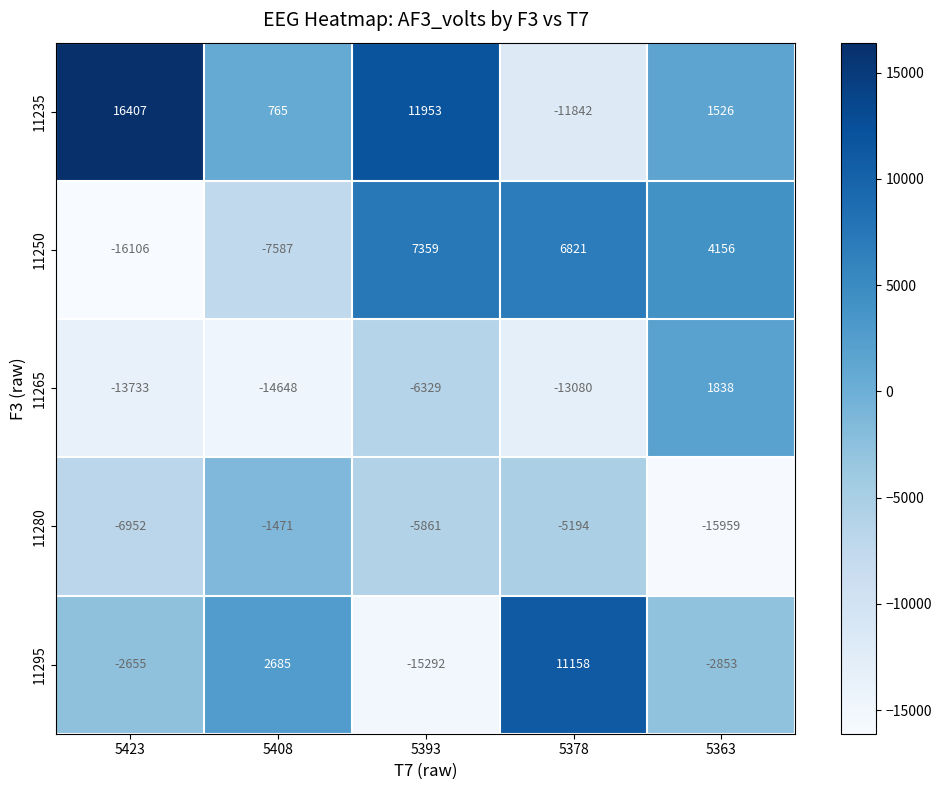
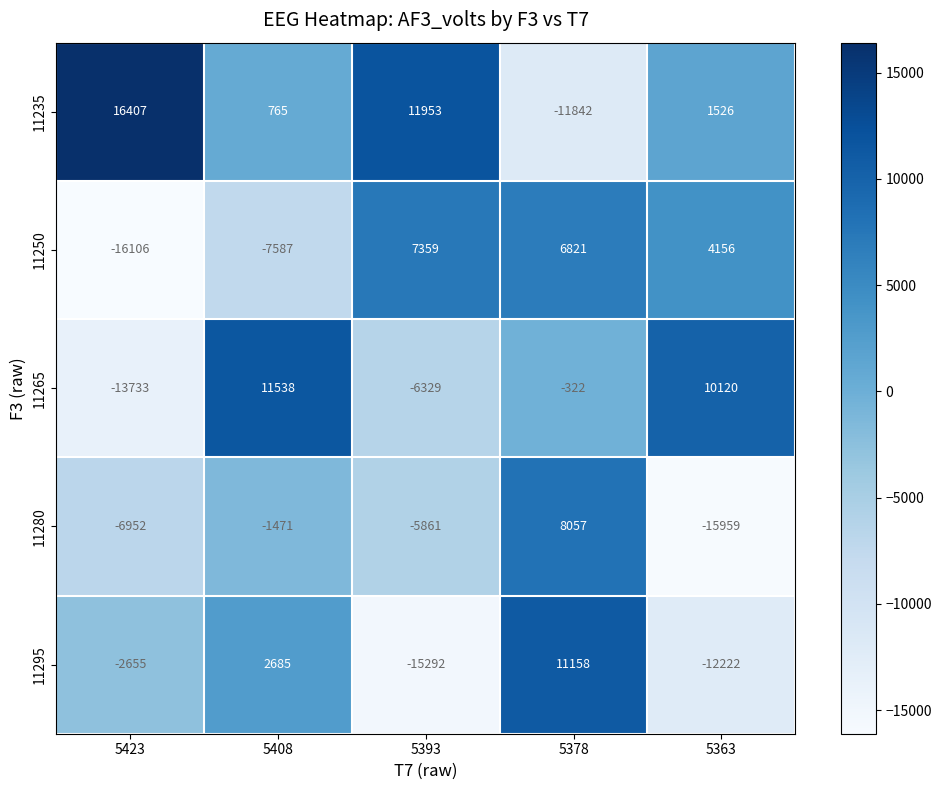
  {
    "11235": {
      "5423": 16407,
      "5408": 765,
      "5393": 11953,
      "5378": -11842,
      "5363": 1526
    },
    "11250": {
      "5423": -16106,
      "5408": -7587,
      "5393": 7359,
      "5378": 6821,
      "5363": 4156
    },
    "11265": {
      "5423": -13733,
-     "5408": -14648,
+     "5408": 11538,
      "5393": -6329,
-     "5378": -13080,
-     "5363": 1838
+     "5378": -322,
+     "5363": 10120
    },
    "11280": {
      "5423": -6952,
      "5408": -1471,
      "5393": -5861,
-     "5378": -5194,
+     "5378": 8057,
      "5363": -15959
    },
    "11295": {
      "5423": -2655,
      "5408": 2685,
      "5393": -15292,
      "5378": 11158,
-     "5363": -2853
+     "5363": -12222
    }
  }
